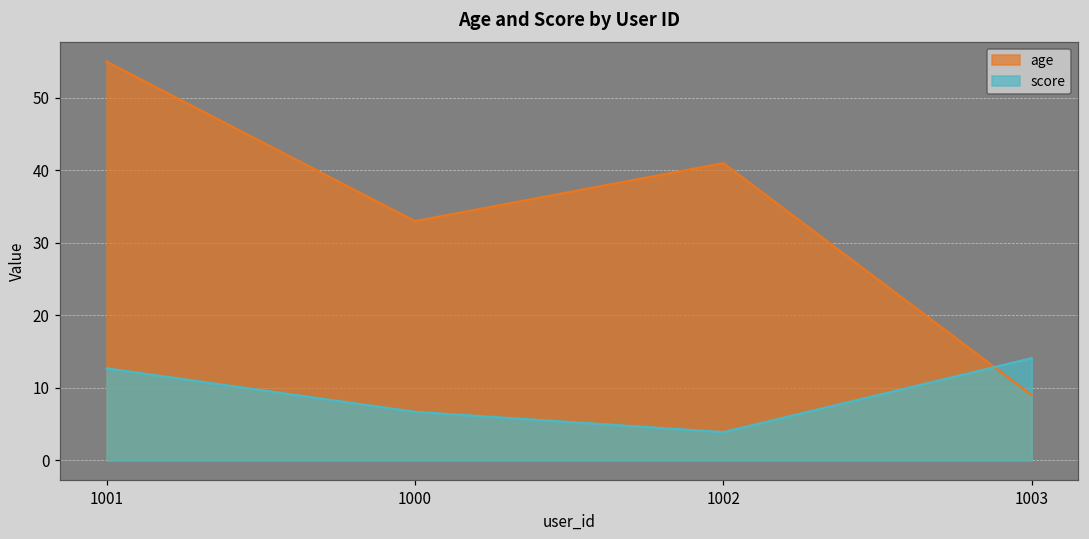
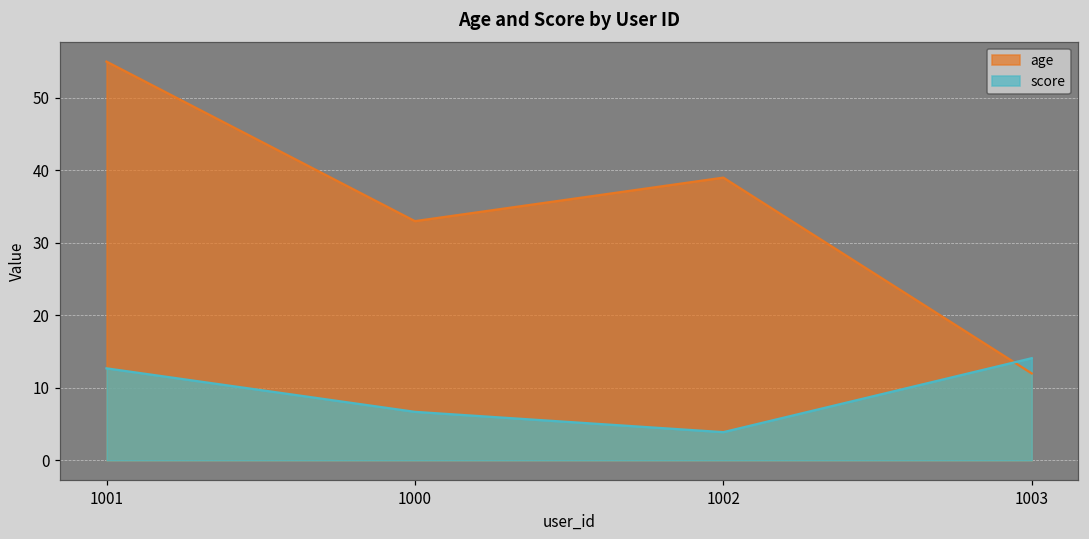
  {
    "age": {
      "1001": 55,
      "1000": 33,
-     "1002": 41,
-     "1003": 9
+     "1002": 39,
+     "1003": 12
    },
    "score": {
      "1001": 13,
      "1000": 7,
      "1002": 4,
      "1003": 14
    }
  }
